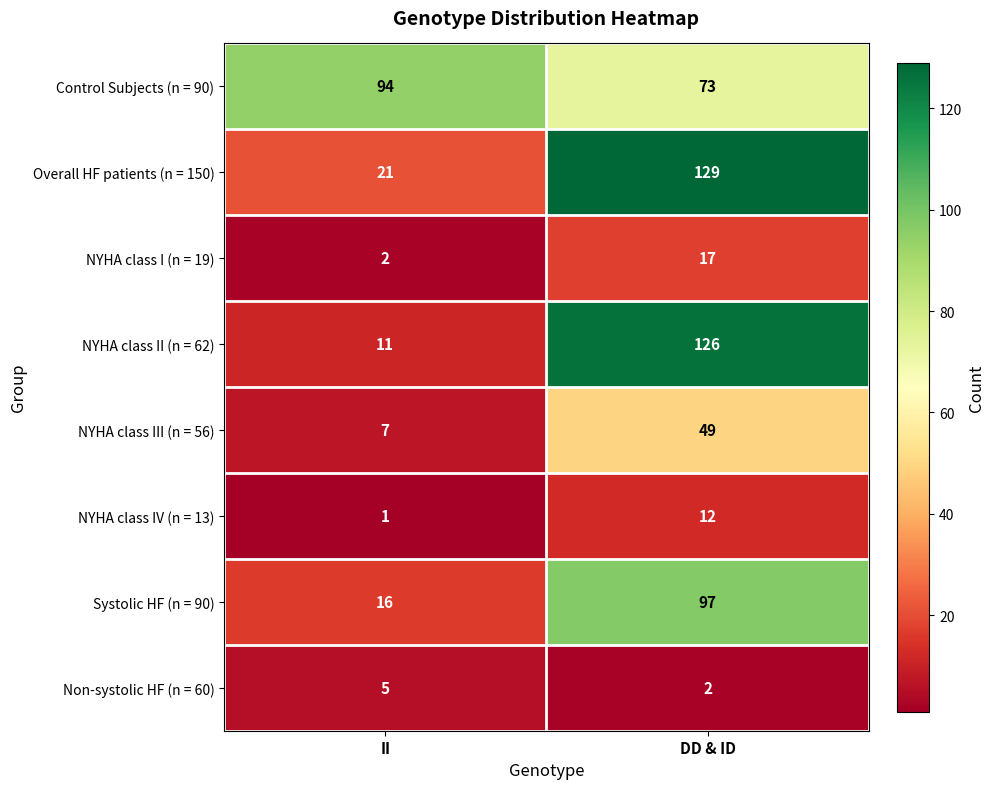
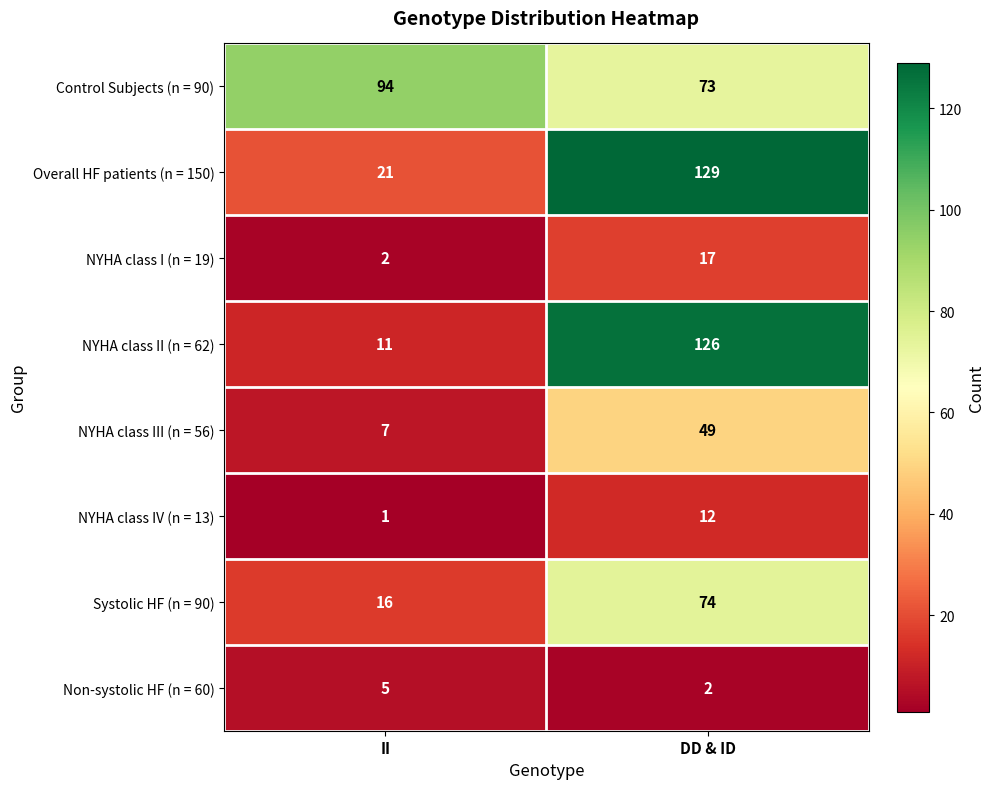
  {
    "Control Subjects (n = 90)": {
      "II": 94,
      "DD & ID": 73
    },
    "Overall HF patients (n = 150)": {
      "II": 21,
      "DD & ID": 129
    },
    "NYHA class I (n = 19)": {
      "II": 2,
      "DD & ID": 17
    },
    "NYHA class II (n = 62)": {
      "II": 11,
      "DD & ID": 126
    },
    "NYHA class III (n = 56)": {
      "II": 7,
      "DD & ID": 49
    },
    "NYHA class IV (n = 13)": {
      "II": 1,
      "DD & ID": 12
    },
    "Systolic HF (n = 90)": {
      "II": 16,
-     "DD & ID": 97
+     "DD & ID": 74
    },
    "Non-systolic HF (n = 60)": {
      "II": 5,
      "DD & ID": 2
    }
  }
